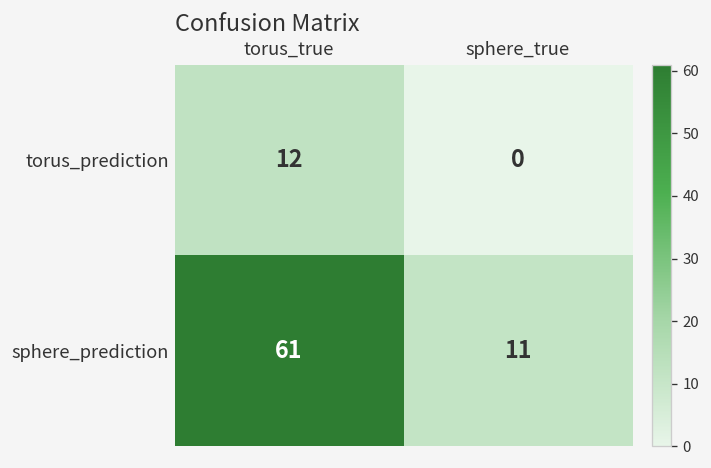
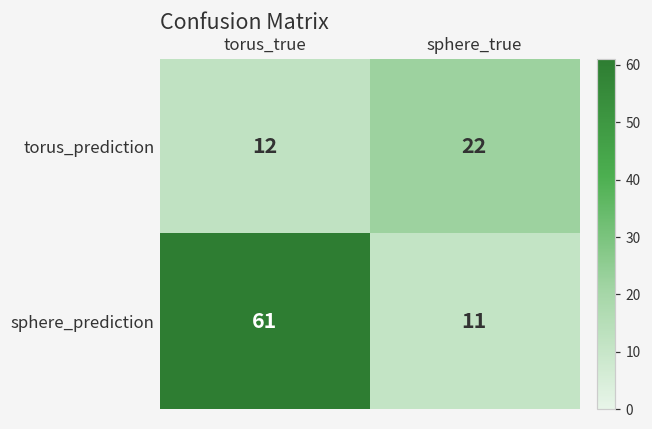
  {
    "torus_prediction": {
      "torus_true": 12,
-     "sphere_true": 0
+     "sphere_true": 22
    },
    "sphere_prediction": {
      "torus_true": 61,
      "sphere_true": 11
    }
  }
